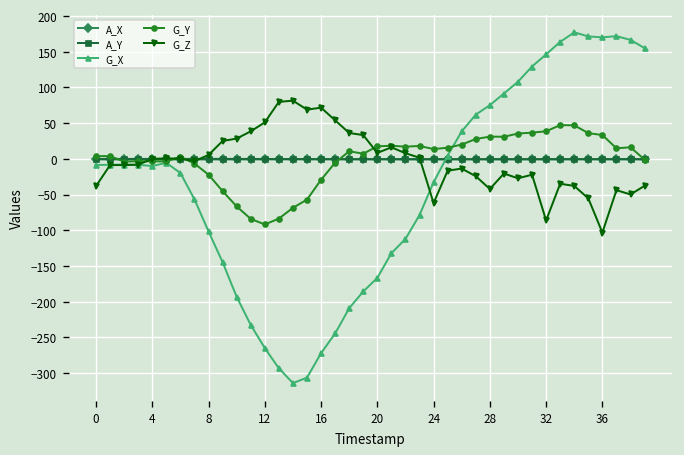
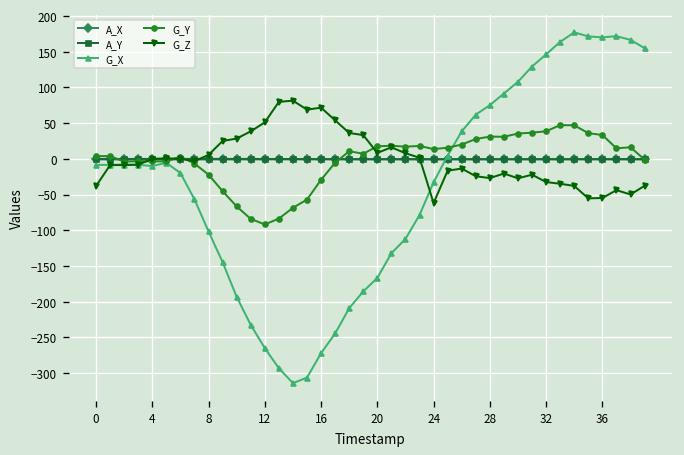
  {
    "G_Z": {
      "0": -40,
      "8": 10,
      "12": 50,
      "16": 70,
      "20": 10,
      "24": -60,
-     "28": -40,
-     "32": -90,
-     "36": -100
+     "28": -30,
+     "32": -30,
+     "36": -50
    }
  }
